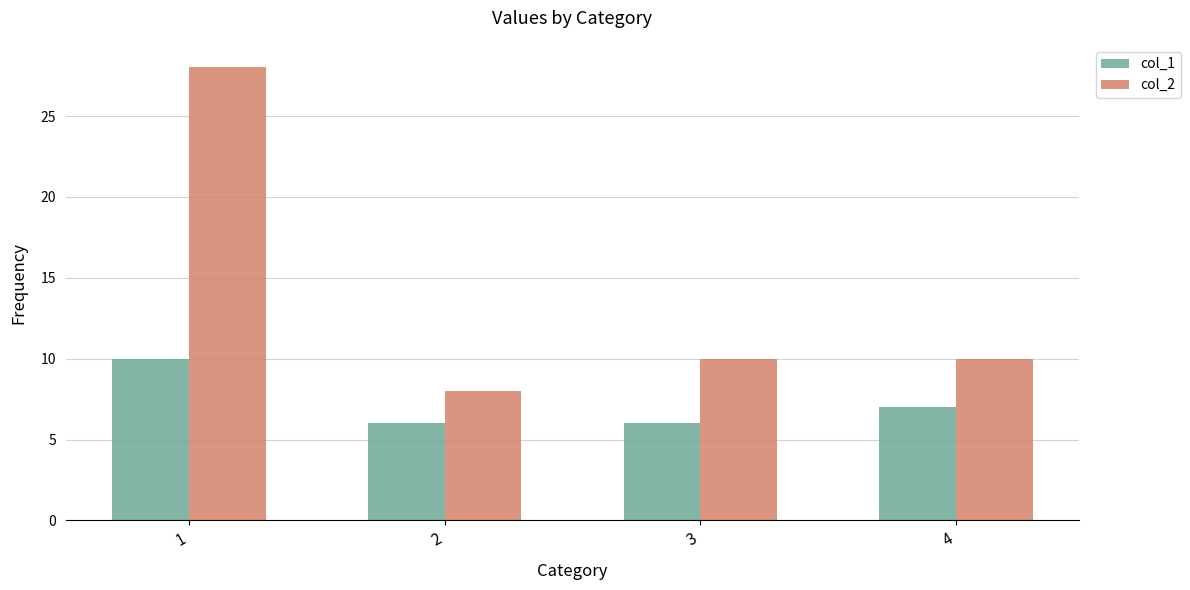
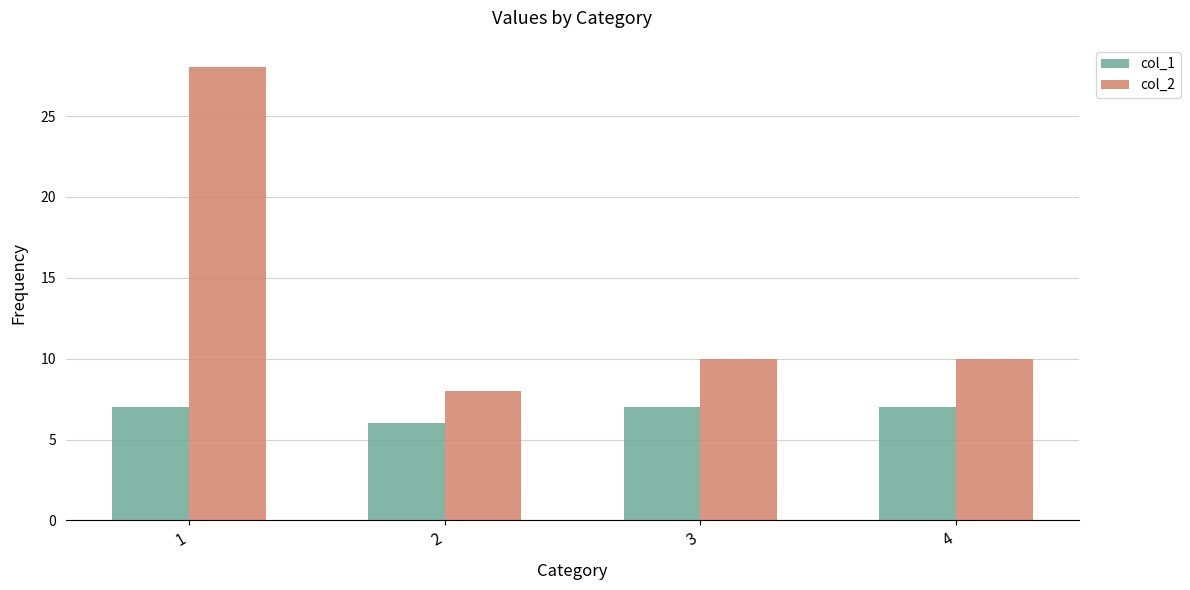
  {
    "col_1": {
-     "1": 10,
+     "1": 7,
      "2": 6,
-     "3": 6,
+     "3": 7,
      "4": 7
    },
    "col_2": {
      "1": 28,
      "2": 8,
      "3": 10,
      "4": 10
    }
  }
